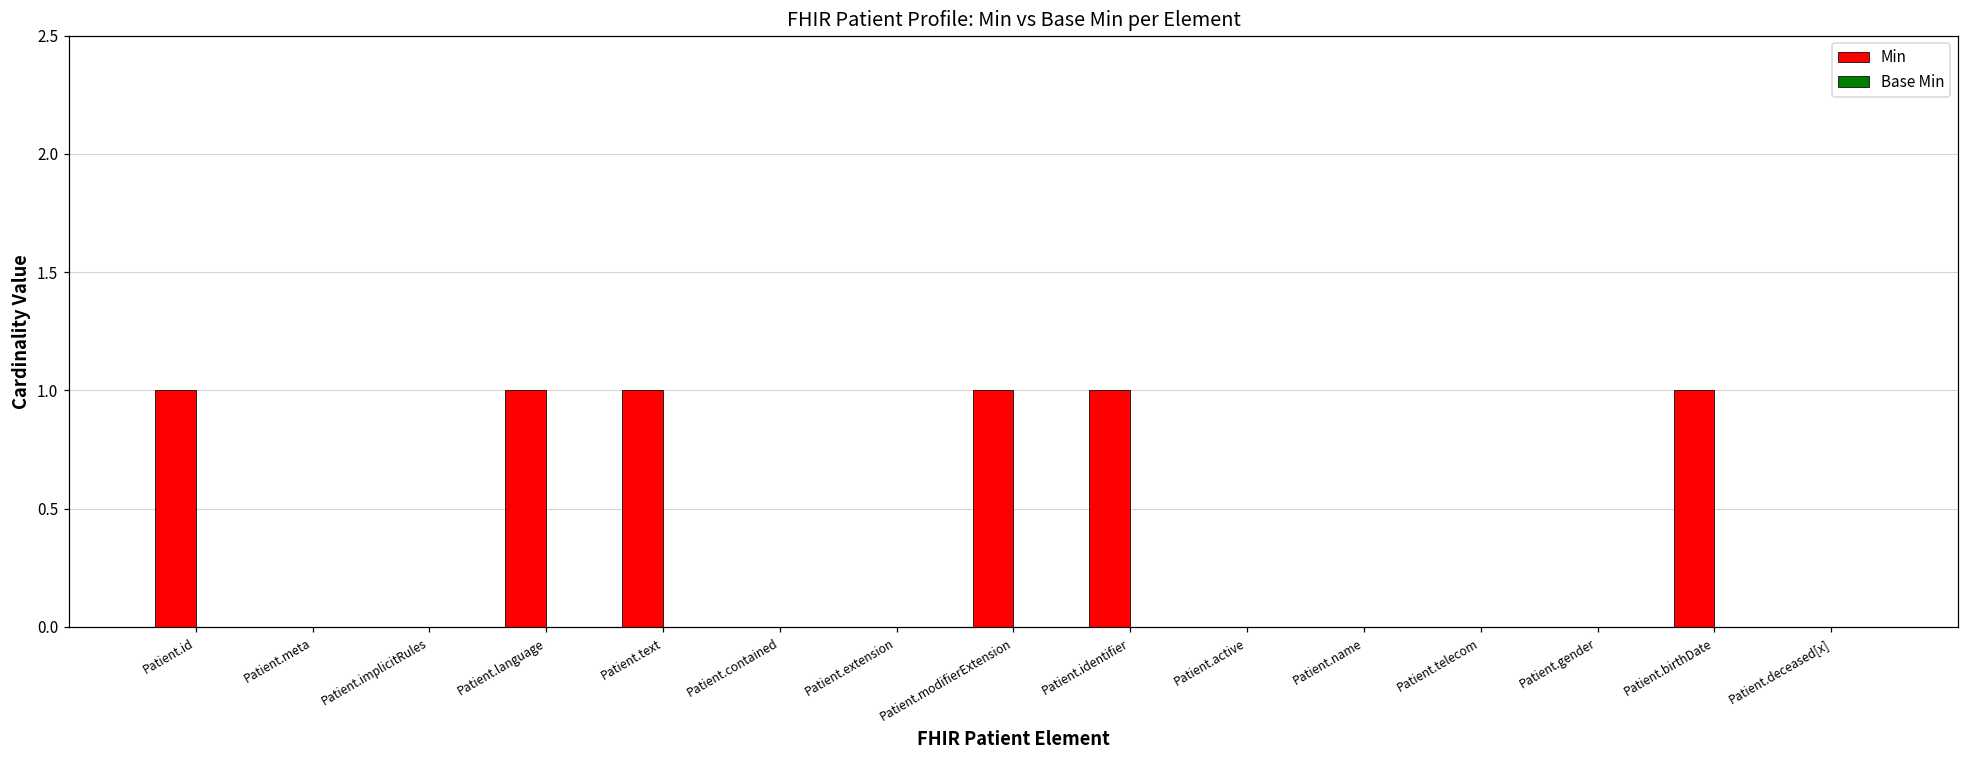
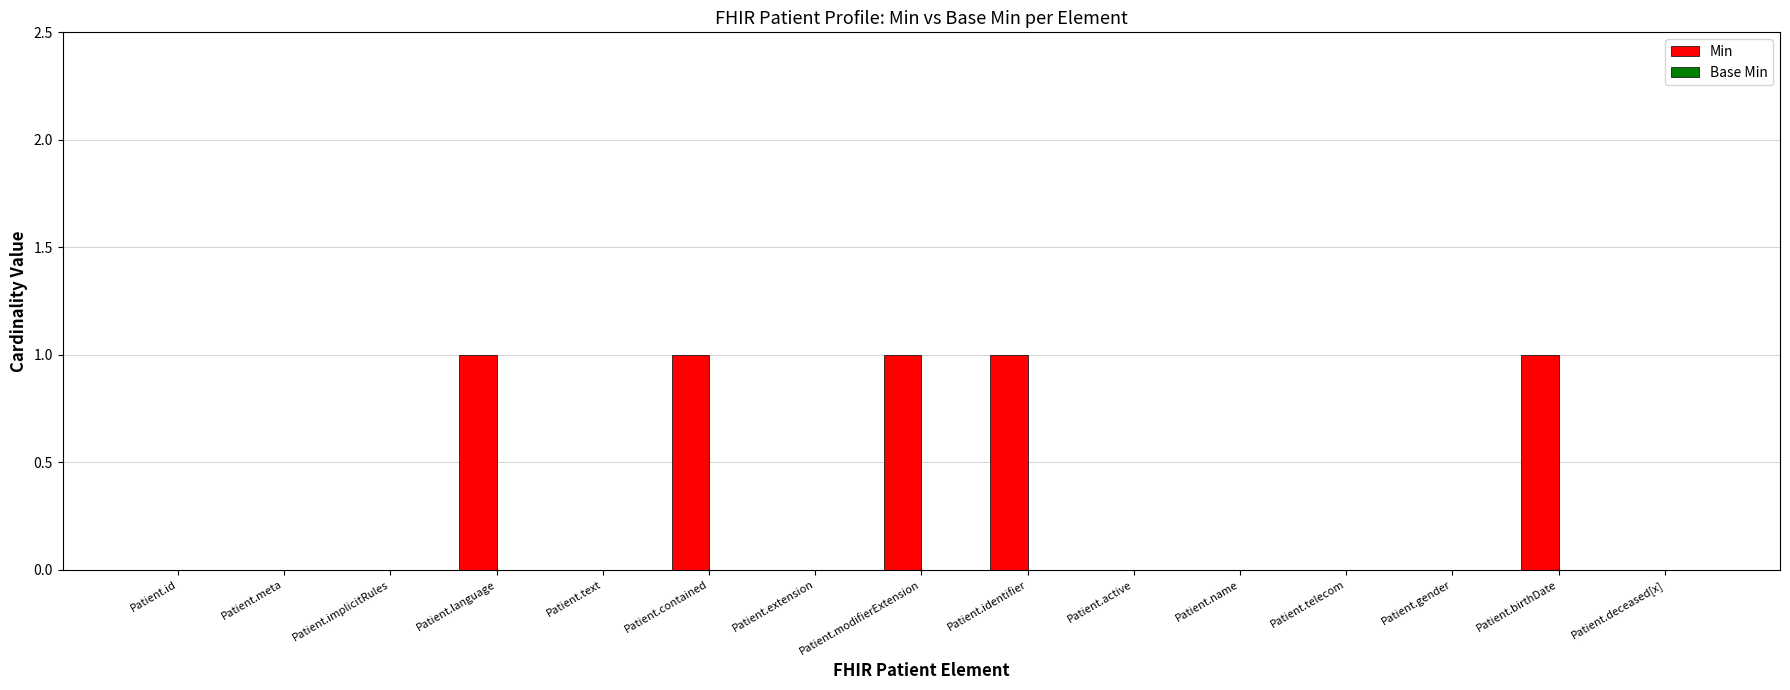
  {
    "Min": {
-     "Patient.id": 1,
+     "Patient.id": 0,
      "Patient.meta": 0,
      "Patient.implicitRules": 0,
      "Patient.language": 1,
-     "Patient.text": 1,
-     "Patient.contained": 0,
+     "Patient.text": 0,
+     "Patient.contained": 1,
      "Patient.extension": 0,
      "Patient.modifierExtension": 1,
      "Patient.identifier": 1,
      "Patient.active": 0,
      "Patient.name": 0,
      "Patient.telecom": 0,
      "Patient.gender": 0,
      "Patient.birthDate": 1,
      "Patient.deceased[x]": 0
    },
    "Base Min": {
      "Patient.id": 0,
      "Patient.meta": 0,
      "Patient.implicitRules": 0,
      "Patient.language": 0,
      "Patient.text": 0,
      "Patient.contained": 0,
      "Patient.extension": 0,
      "Patient.modifierExtension": 0,
      "Patient.identifier": 0,
      "Patient.active": 0,
      "Patient.name": 0,
      "Patient.telecom": 0,
      "Patient.gender": 0,
      "Patient.birthDate": 0,
      "Patient.deceased[x]": 0
    }
  }
